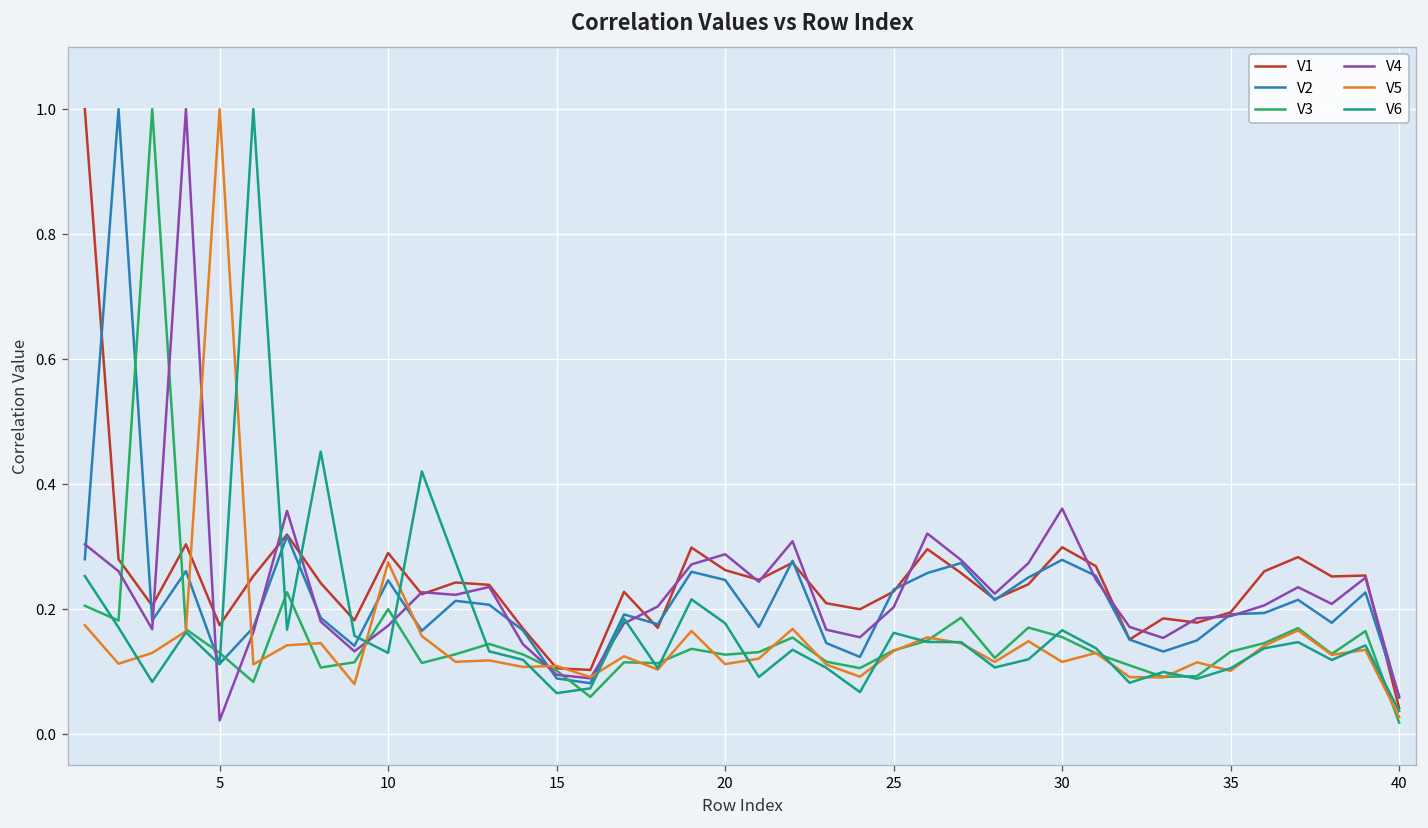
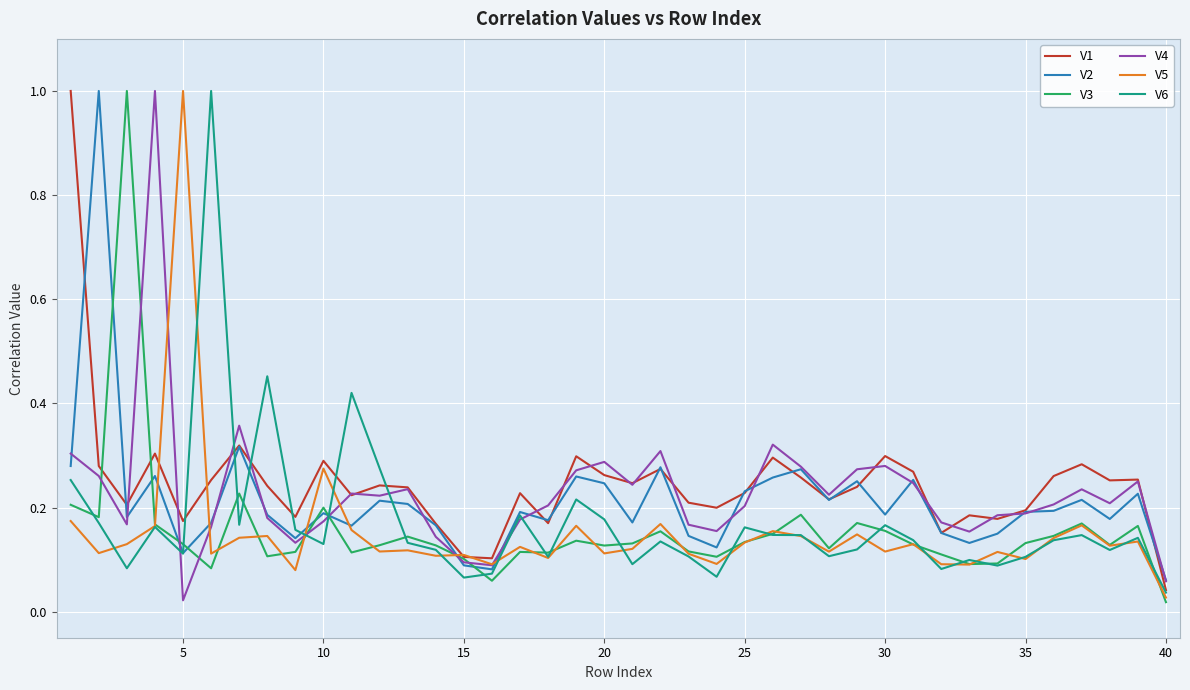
  {
    "V1": {
      "5": 0.17,
      "10": 0.29,
      "20": 0.26,
      "30": 0.30
    },
    "V2": {
-     "10": 0.25,
+     "10": 0.19,
      "15": 0.09,
      "20": 0.25,
-     "30": 0.28
+     "30": 0.19
    },
    "V4": {
      "5": 0.02,
      "10": 0.17,
      "15": 0.09,
      "20": 0.29,
      "25": 0.20,
-     "30": 0.36
+     "30": 0.28
    },
    "V5": {
      "5": 1.00,
      "10": 0.27,
      "20": 0.11,
      "30": 0.12,
      "40": 0.03
    }
  }
